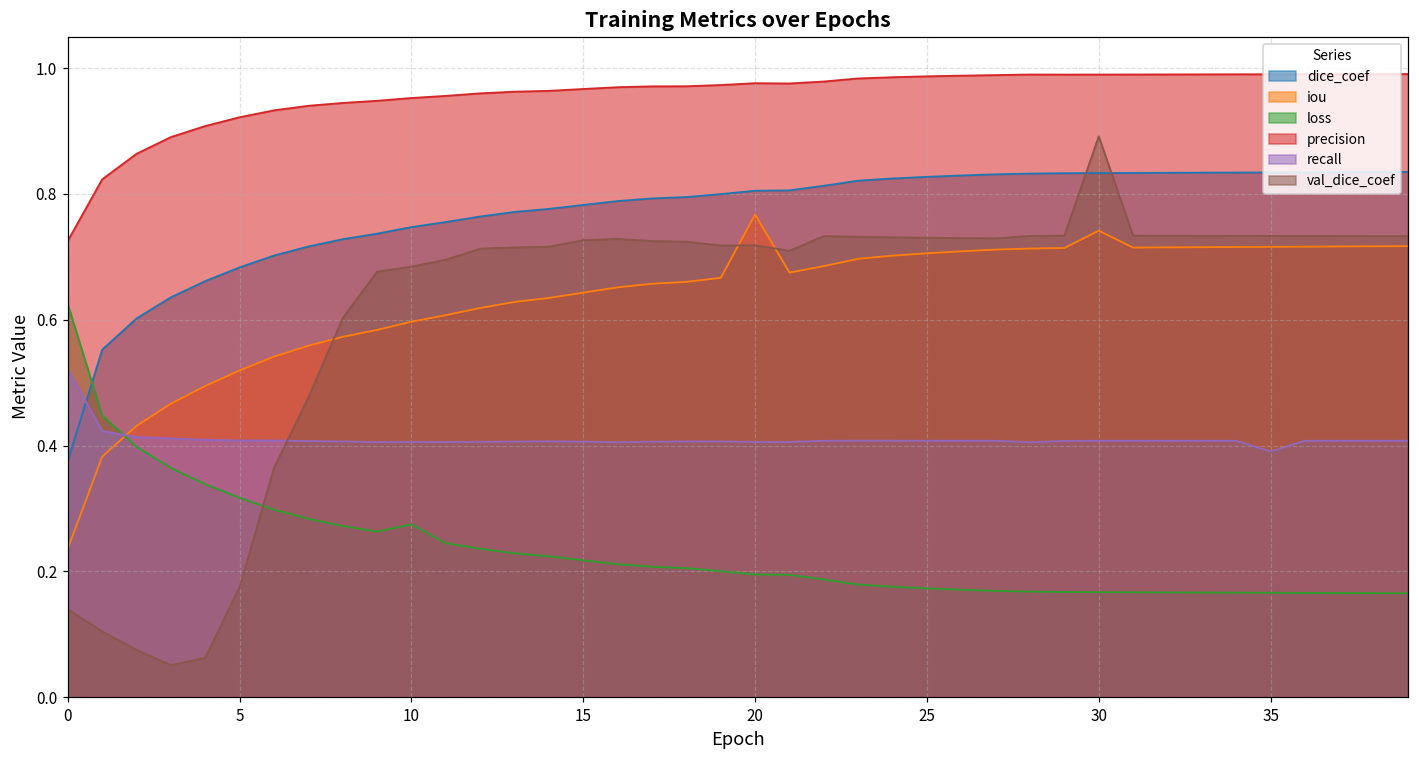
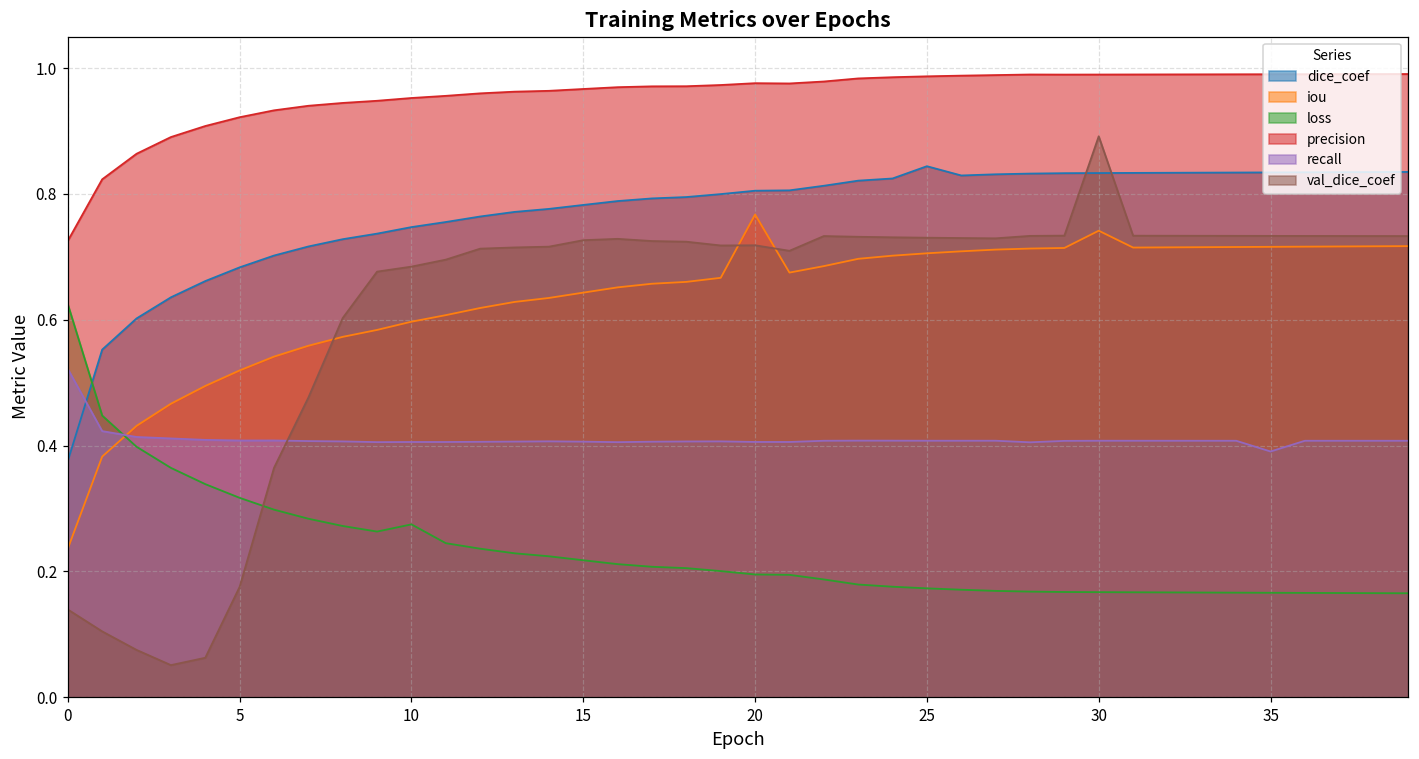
  {
    "dice_coef": {
      "0": 0.38,
      "5": 0.68,
      "10": 0.75,
      "15": 0.78,
      "20": 0.81,
-     "25": 0.83,
+     "25": 0.84,
      "30": 0.83
    },
    "iou": {
      "0": 0.24,
      "5": 0.52,
      "10": 0.60,
      "15": 0.64,
      "20": 0.77,
      "25": 0.71,
      "30": 0.74,
      "35": 0.72
    },
    "loss": {
      "0": 0.62,
      "5": 0.32,
      "10": 0.27,
      "15": 0.22,
      "20": 0.19,
      "25": 0.17,
      "30": 0.17,
      "35": 0.17
    },
    "precision": {
      "0": 0.73,
      "5": 0.92,
      "10": 0.95,
      "15": 0.97,
      "20": 0.98,
      "25": 0.99,
      "30": 0.99
    },
    "recall": {
      "0": 0.52,
      "5": 0.41,
      "10": 0.41,
      "15": 0.41,
      "20": 0.41,
      "25": 0.41,
      "30": 0.41,
      "35": 0.39
    },
    "val_dice_coef": {
      "0": 0.14,
      "5": 0.18,
      "10": 0.68,
      "15": 0.73,
      "20": 0.72,
      "25": 0.73,
      "30": 0.89,
      "35": 0.73
    }
  }
